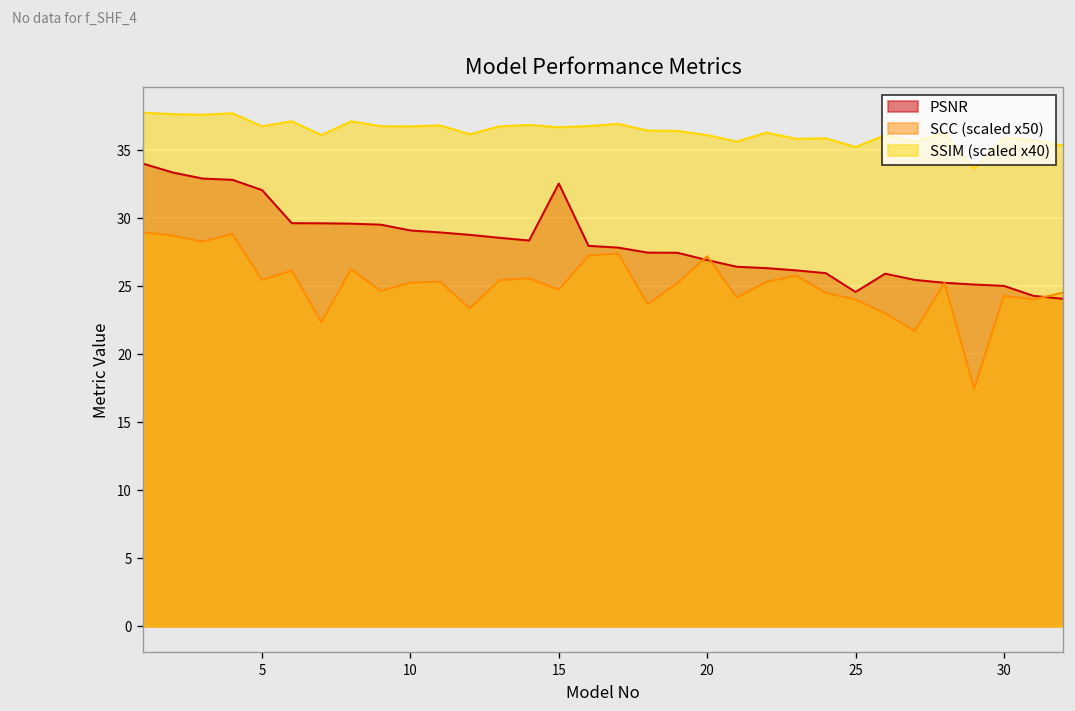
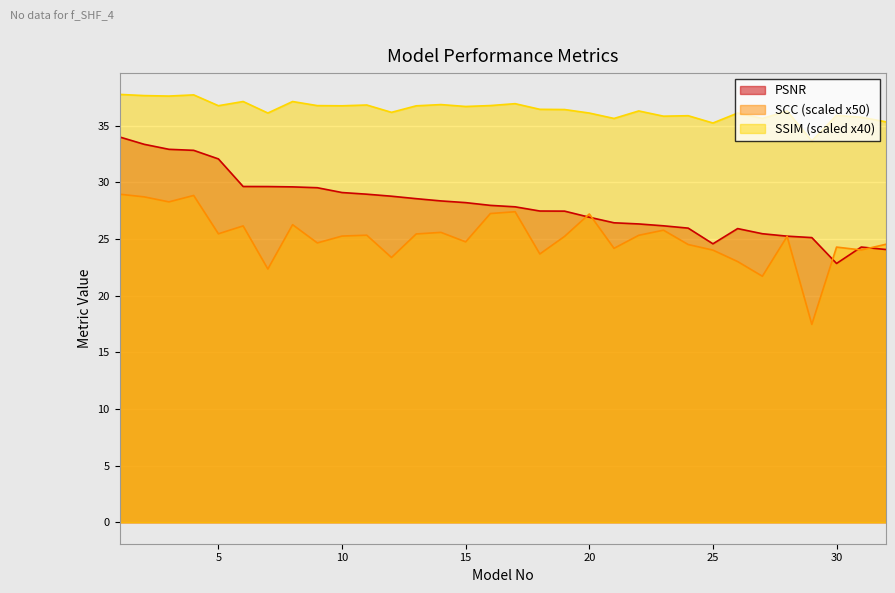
  {
    "PSNR": {
      "5": 32.1,
      "10": 29.1,
-     "15": 32.6,
+     "15": 28.2,
      "20": 26.9,
      "25": 24.6,
-     "30": 25.0
+     "30": 22.8
    }
  }
